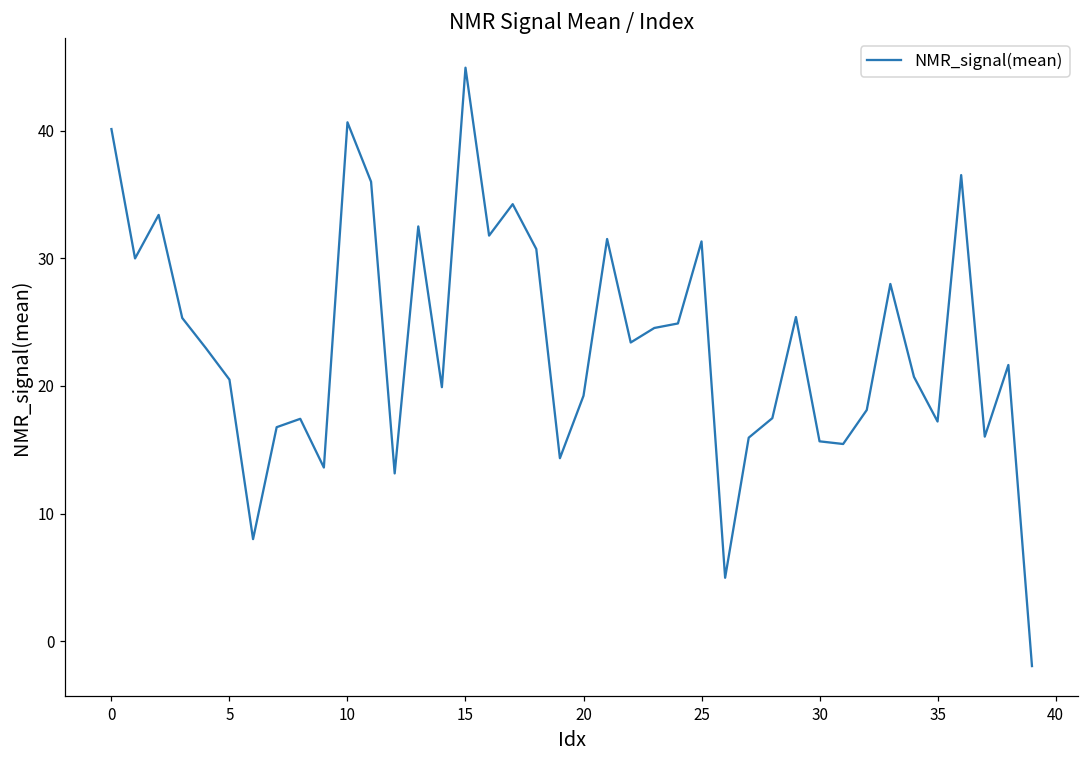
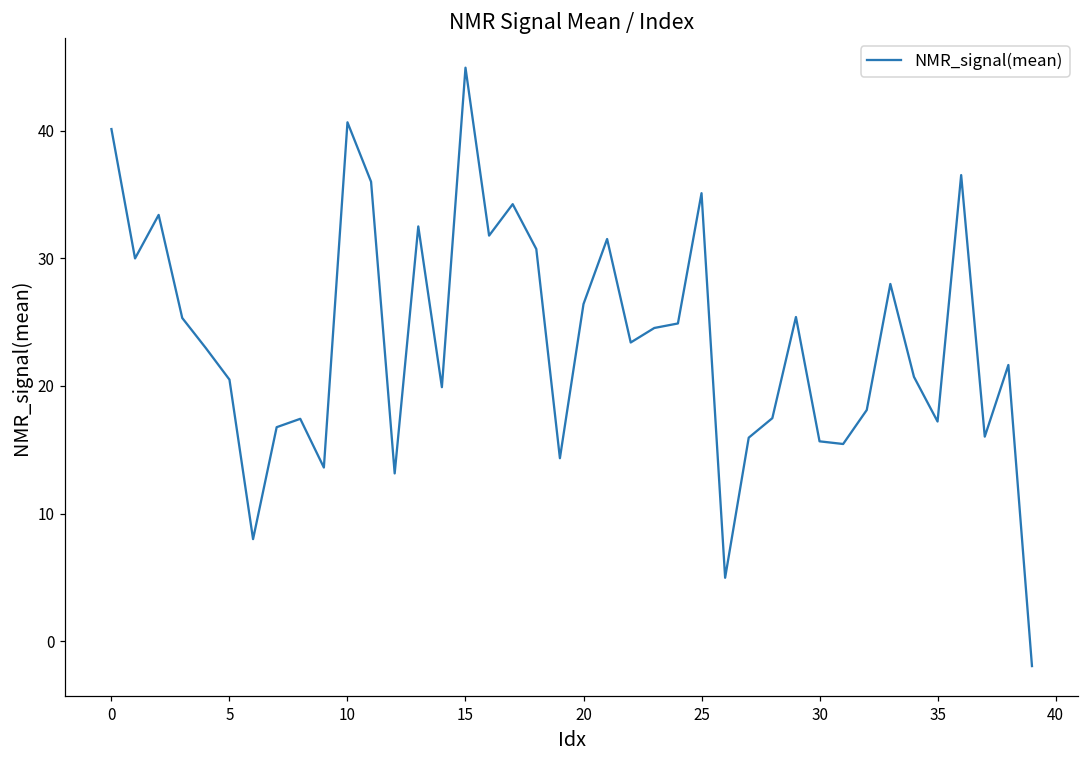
  {
    "0": 40.1,
    "5": 20.5,
    "10": 40.7,
    "15": 44.9,
-   "20": 19.2,
-   "25": 31.3,
+   "20": 26.4,
+   "25": 35.1,
    "30": 15.7,
    "35": 17.2
  }
